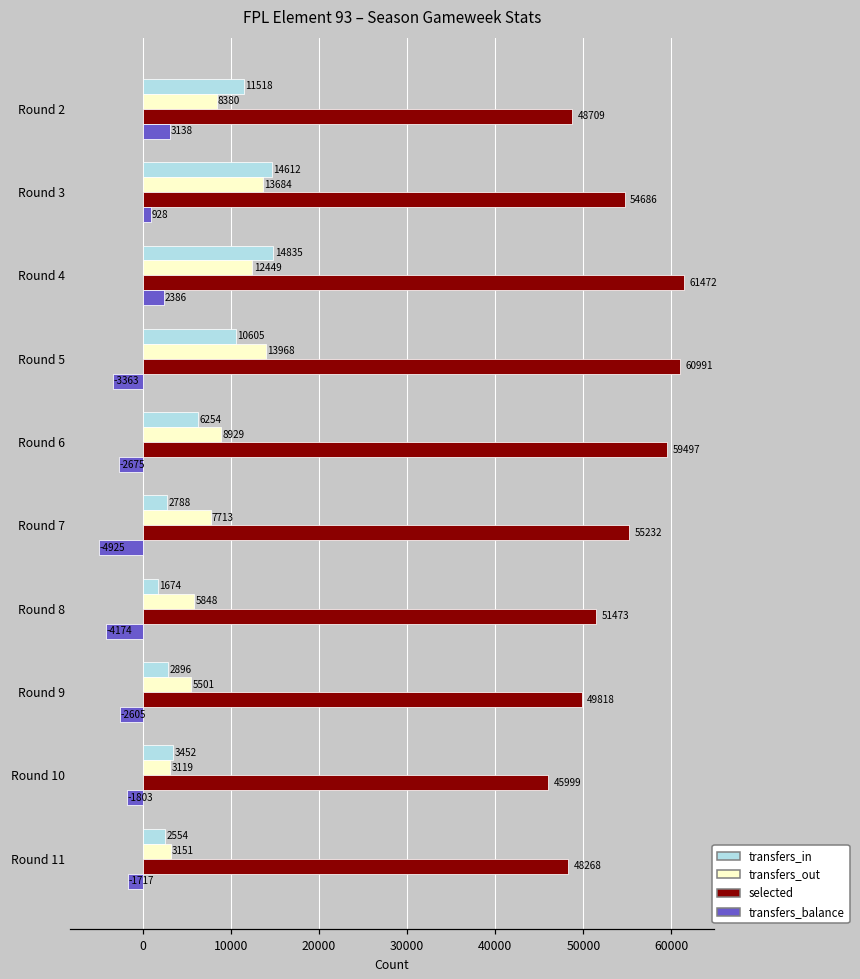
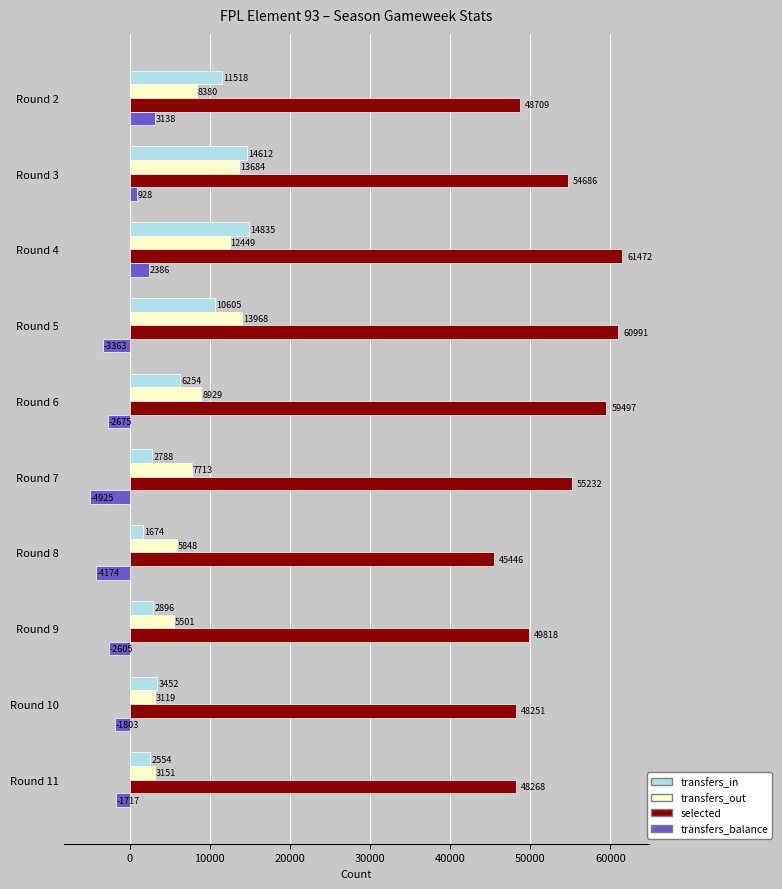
  {
    "transfers_in": {
      "Round 2": 11518,
      "Round 3": 14612,
      "Round 4": 14835,
      "Round 5": 10605,
      "Round 6": 6254,
      "Round 7": 2788,
      "Round 8": 1674,
      "Round 9": 2896,
      "Round 10": 3452,
      "Round 11": 2554
    },
    "transfers_out": {
      "Round 2": 8380,
      "Round 3": 13684,
      "Round 4": 12449,
      "Round 5": 13968,
      "Round 6": 8929,
      "Round 7": 7713,
      "Round 8": 5848,
      "Round 9": 5501,
      "Round 10": 3119,
      "Round 11": 3151
    },
    "selected": {
      "Round 2": 48709,
      "Round 3": 54686,
      "Round 4": 61472,
      "Round 5": 60991,
      "Round 6": 59497,
      "Round 7": 55232,
-     "Round 8": 51473,
+     "Round 8": 45446,
      "Round 9": 49818,
-     "Round 10": 45999,
+     "Round 10": 48251,
      "Round 11": 48268
    },
    "transfers_balance": {
      "Round 2": 3138,
      "Round 3": 928,
      "Round 4": 2386,
      "Round 5": -3363,
      "Round 6": -2675,
      "Round 7": -4925,
      "Round 8": -4174,
      "Round 9": -2605,
      "Round 10": -1803,
      "Round 11": -1717
    }
  }
